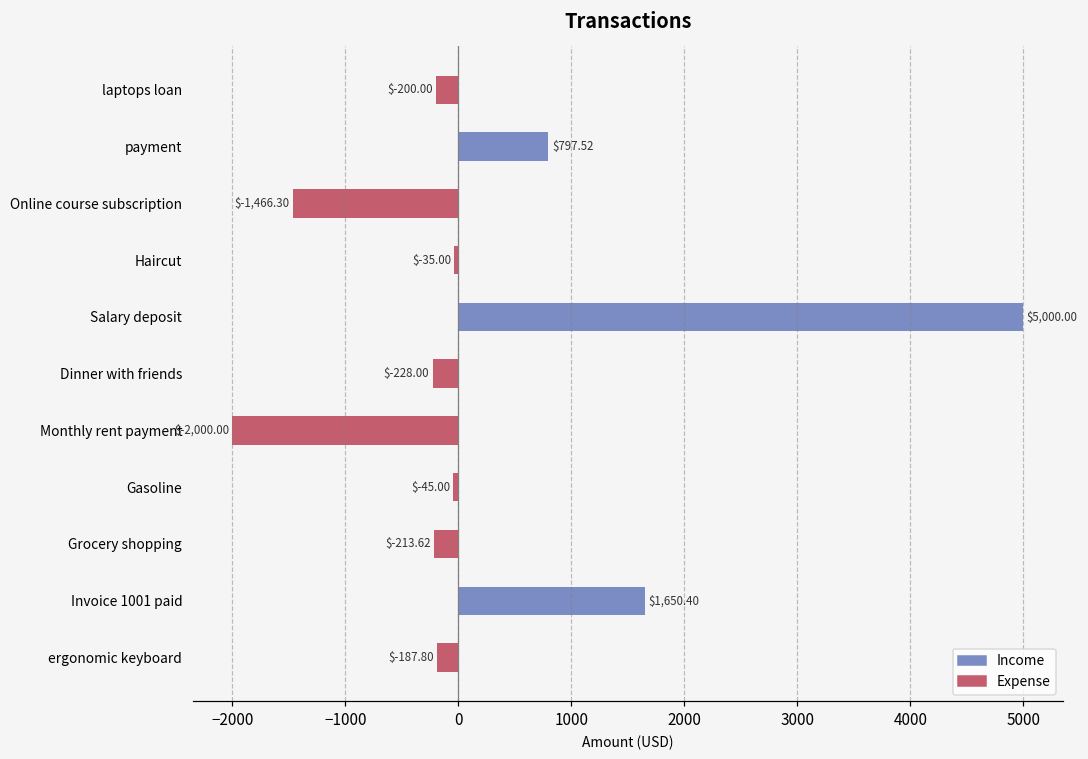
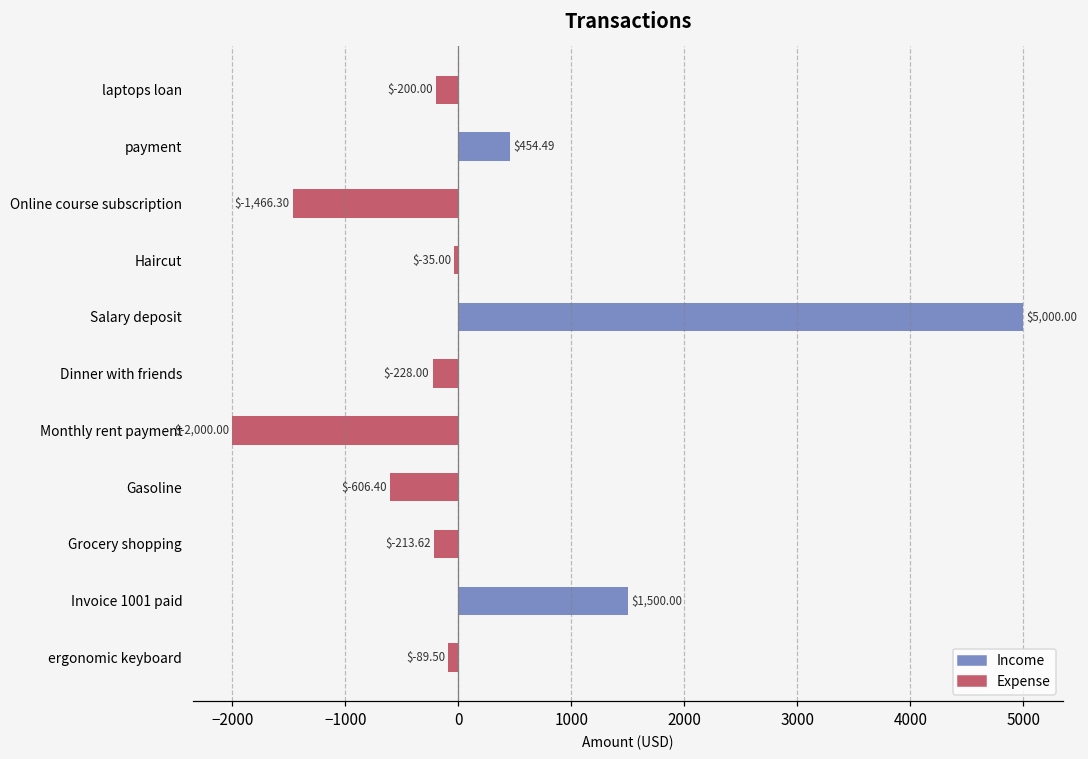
  {
    "Income": {
-     "payment": "$797.52",
+     "payment": "$454.49",
      "Salary deposit": "$5,000.00",
-     "Invoice 1001 paid": "$1,650.40"
+     "Invoice 1001 paid": "$1,500.00"
    },
    "Expense": {
      "laptops loan": "$-200.00",
      "Online course subscription": "$-1,466.30",
      "Haircut": "$-35.00",
      "Dinner with friends": "$-228.00",
      "Monthly rent payment": "$-2,000.00",
-     "Gasoline": "$-45.00",
+     "Gasoline": "$-606.40",
      "Grocery shopping": "$-213.62",
-     "ergonomic keyboard": "$-187.80"
+     "ergonomic keyboard": "$-89.50"
    }
  }
